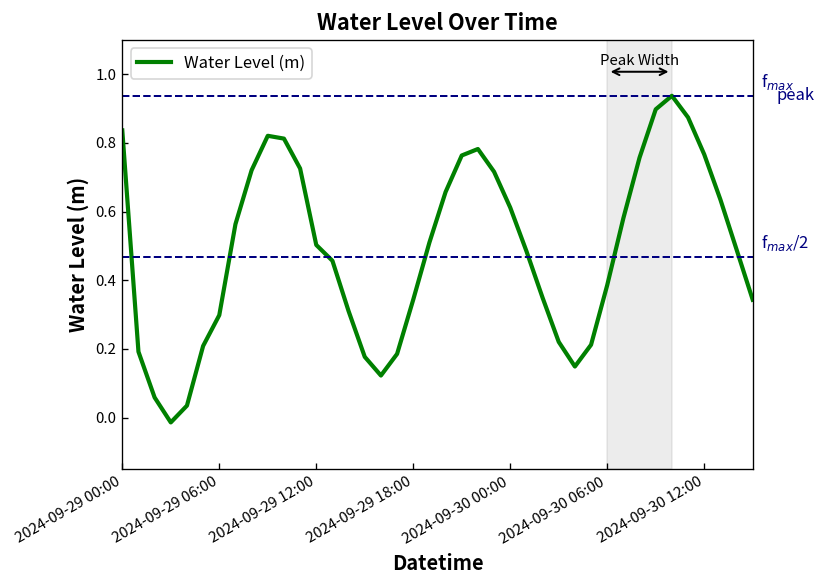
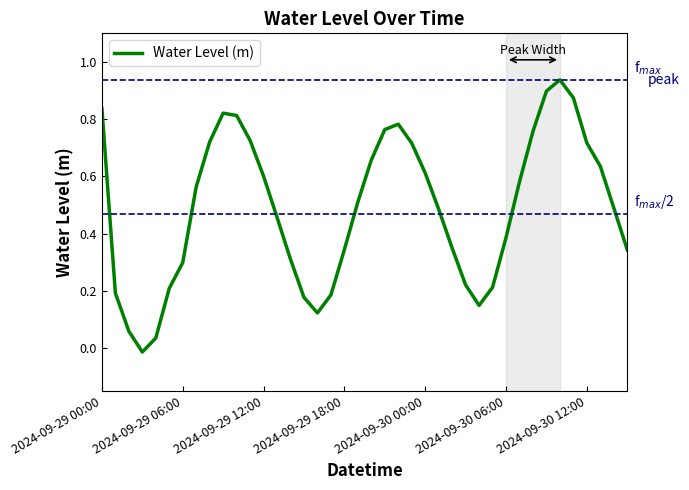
  {
    "2024-09-29 00:00": 0.84,
    "2024-09-29 06:00": 0.30,
-   "2024-09-29 12:00": 0.50,
+   "2024-09-29 12:00": 0.60,
    "2024-09-29 18:00": 0.34,
    "2024-09-30 00:00": 0.61,
    "2024-09-30 06:00": 0.39,
-   "2024-09-30 12:00": 0.77
+   "2024-09-30 12:00": 0.72
  }
